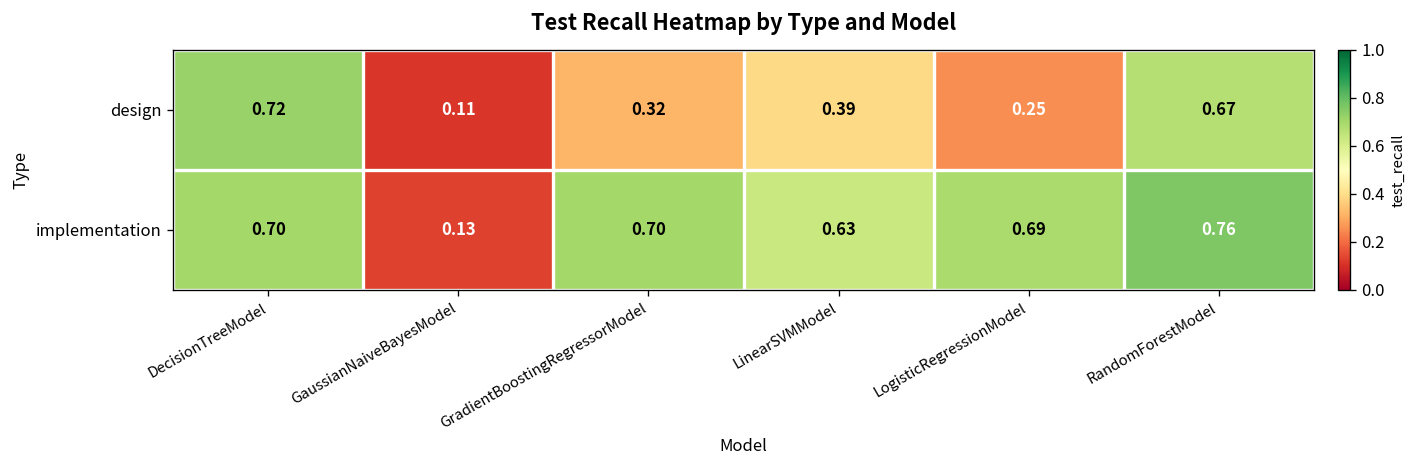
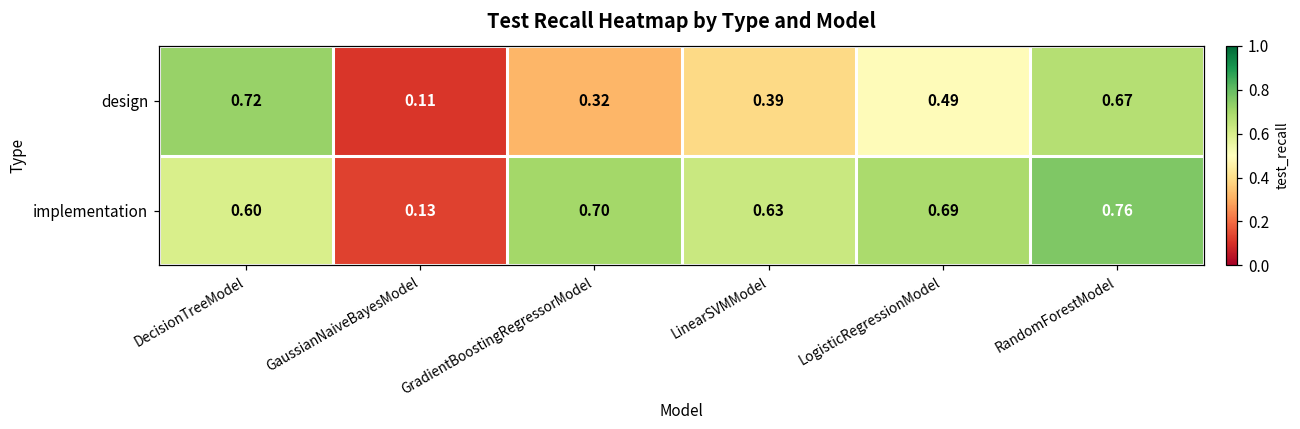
  {
    "design": {
      "DecisionTreeModel": 0.72,
      "GaussianNaiveBayesModel": 0.11,
      "GradientBoostingRegressorModel": 0.32,
      "LinearSVMModel": 0.39,
-     "LogisticRegressionModel": 0.25,
+     "LogisticRegressionModel": 0.49,
      "RandomForestModel": 0.67
    },
    "implementation": {
-     "DecisionTreeModel": 0.70,
+     "DecisionTreeModel": 0.60,
      "GaussianNaiveBayesModel": 0.13,
      "GradientBoostingRegressorModel": 0.70,
      "LinearSVMModel": 0.63,
      "LogisticRegressionModel": 0.69,
      "RandomForestModel": 0.76
    }
  }
